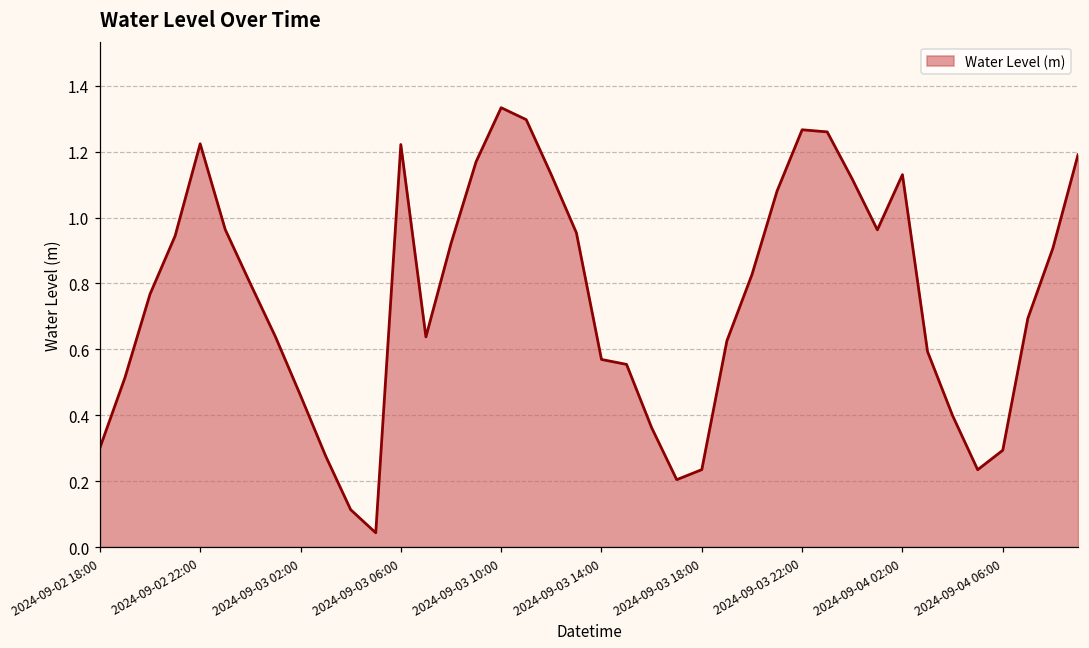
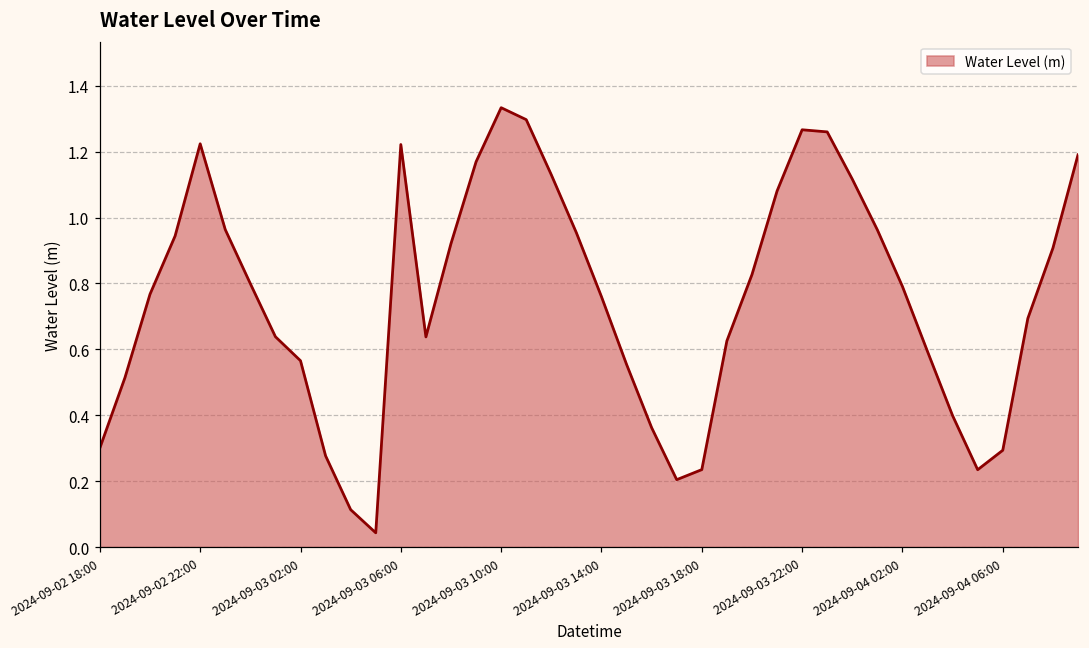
  {
    "2024-09-02 18:00": 0.30,
    "2024-09-02 22:00": 1.22,
-   "2024-09-03 02:00": 0.46,
+   "2024-09-03 02:00": 0.57,
    "2024-09-03 06:00": 1.22,
    "2024-09-03 10:00": 1.33,
-   "2024-09-03 14:00": 0.57,
+   "2024-09-03 14:00": 0.76,
    "2024-09-03 18:00": 0.23,
    "2024-09-03 22:00": 1.27,
-   "2024-09-04 02:00": 1.13,
+   "2024-09-04 02:00": 0.79,
    "2024-09-04 06:00": 0.29
  }
